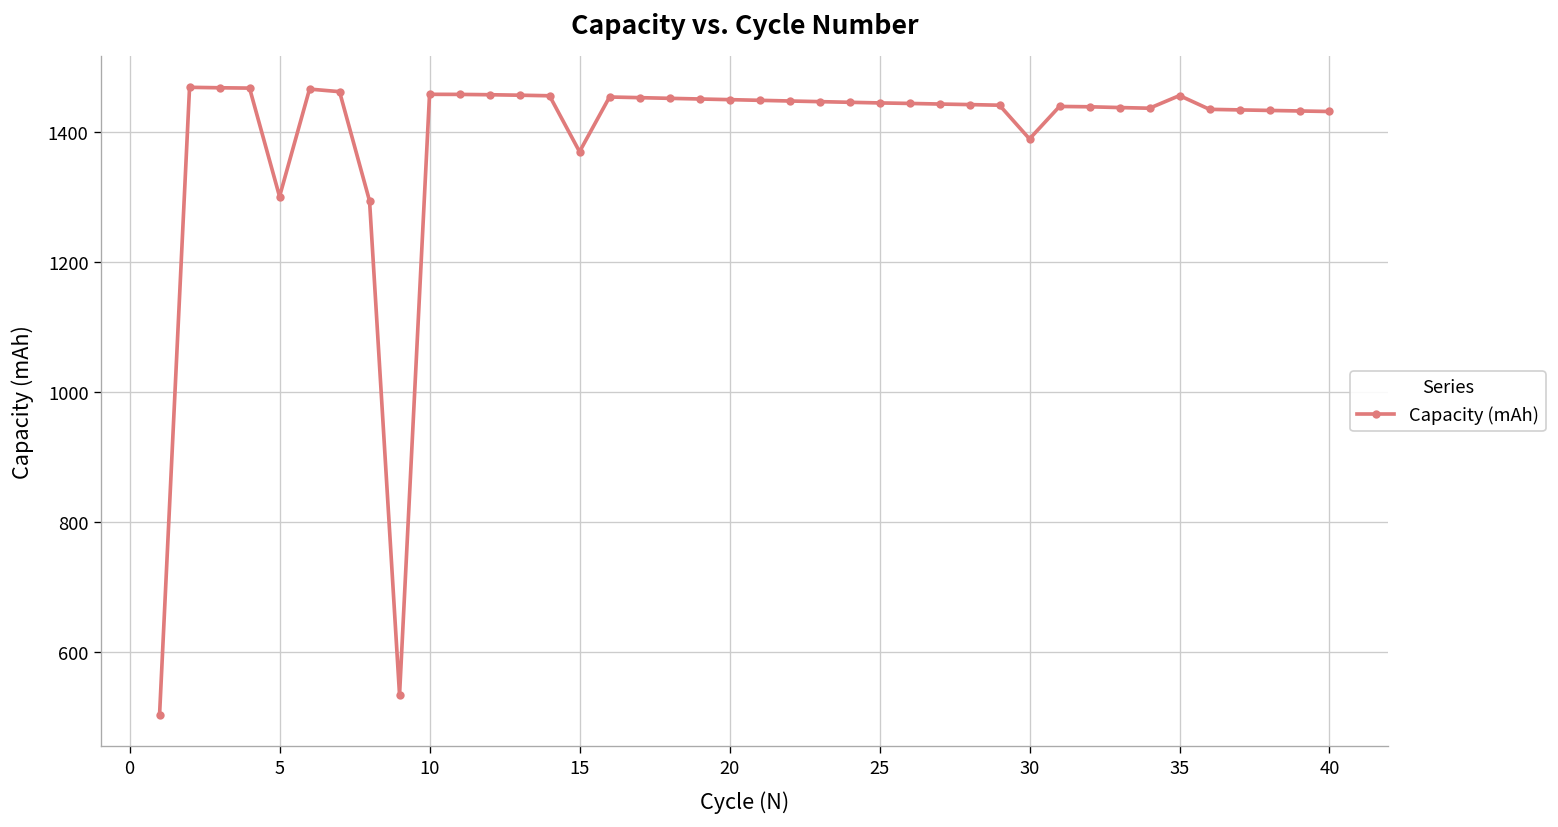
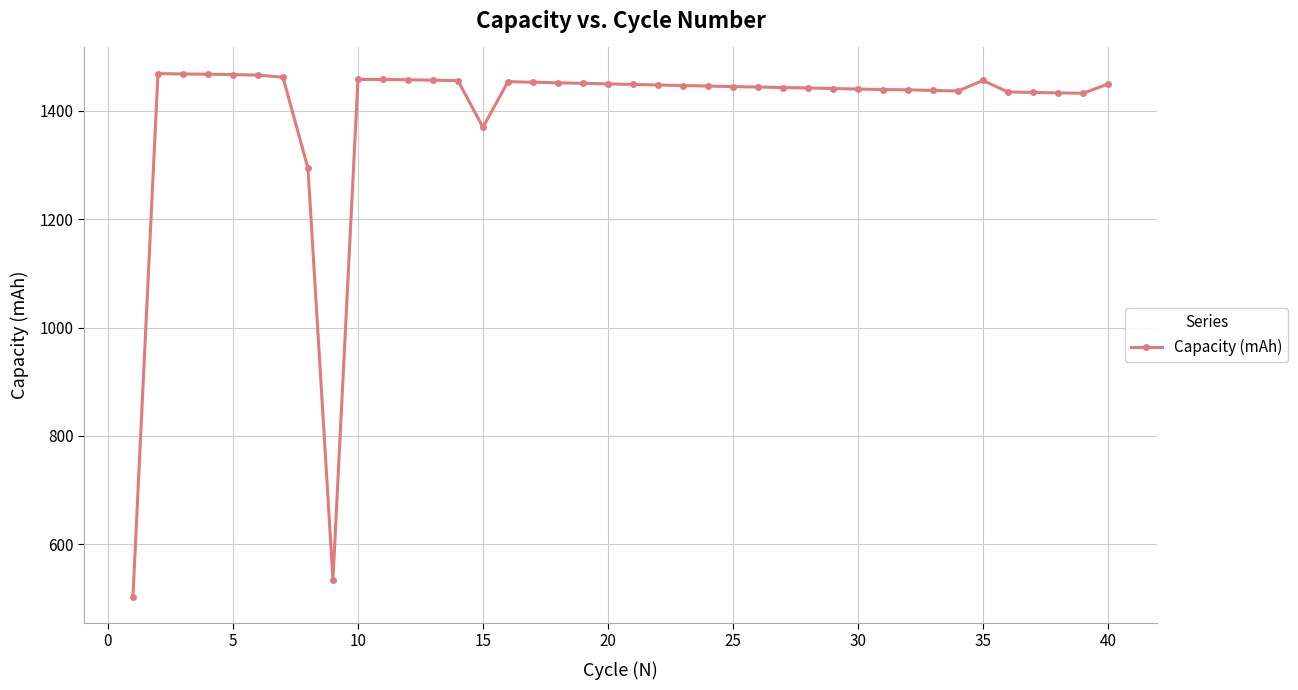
  {
-   "5": 1300,
+   "5": 1470,
    "10": 1460,
    "15": 1370,
    "20": 1450,
    "25": 1450,
-   "30": 1390,
+   "30": 1440,
    "35": 1460,
-   "40": 1430
+   "40": 1450
  }
